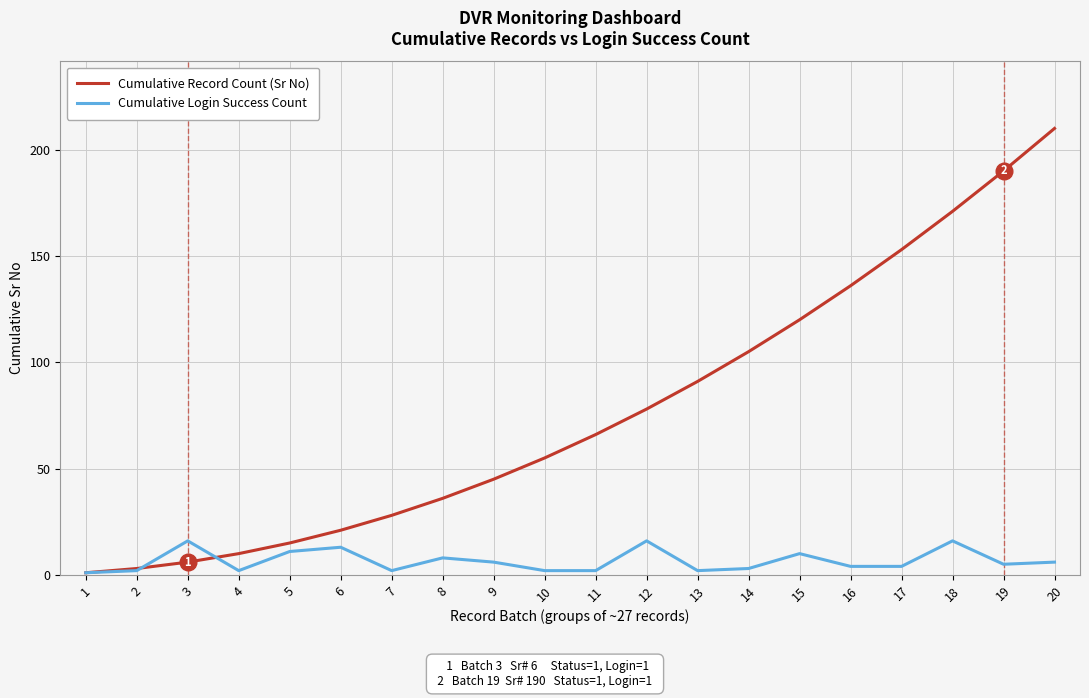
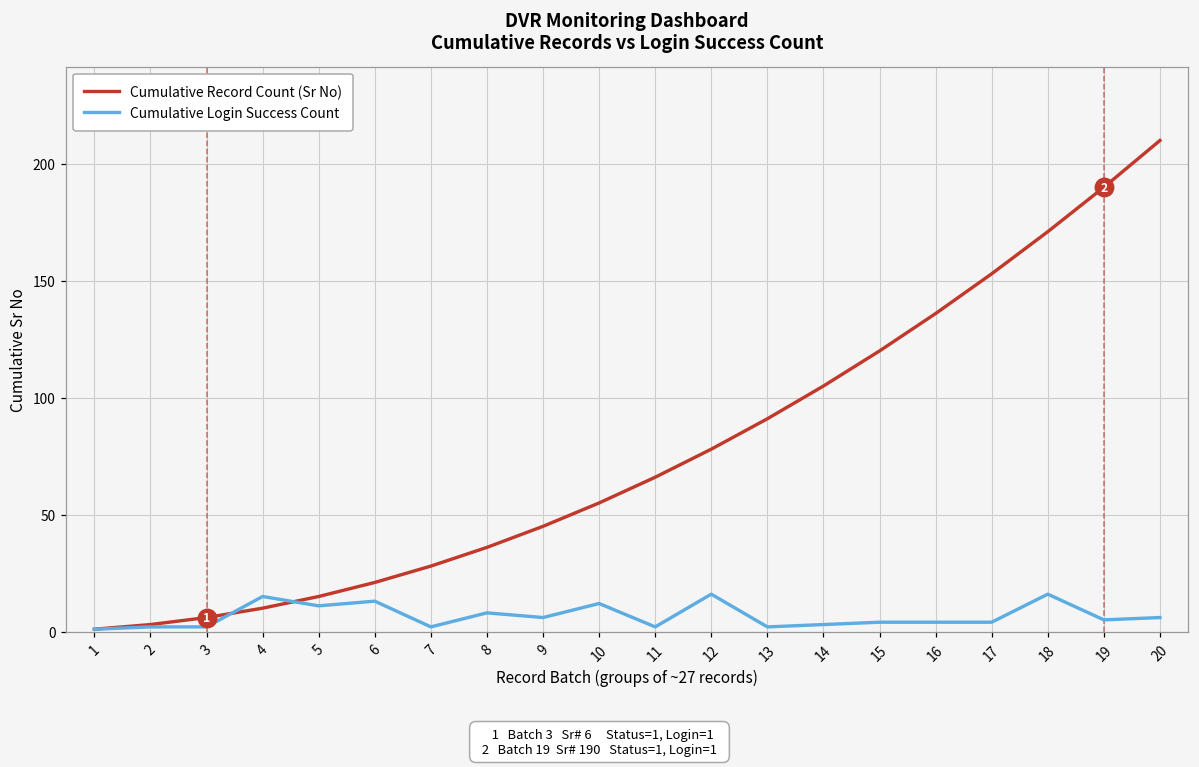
  {
    "Cumulative Login Success Count": {
-     "3": 16,
-     "4": 2,
+     "3": 2,
+     "4": 15,
      "5": 11,
      "6": 13,
      "7": 2,
      "8": 8,
      "9": 6,
-     "10": 2,
+     "10": 12,
      "11": 2,
      "12": 16,
      "13": 2,
      "14": 3,
-     "15": 10,
+     "15": 4,
      "16": 4,
      "17": 4,
      "18": 16,
      "19": 5,
      "20": 6
    }
  }
